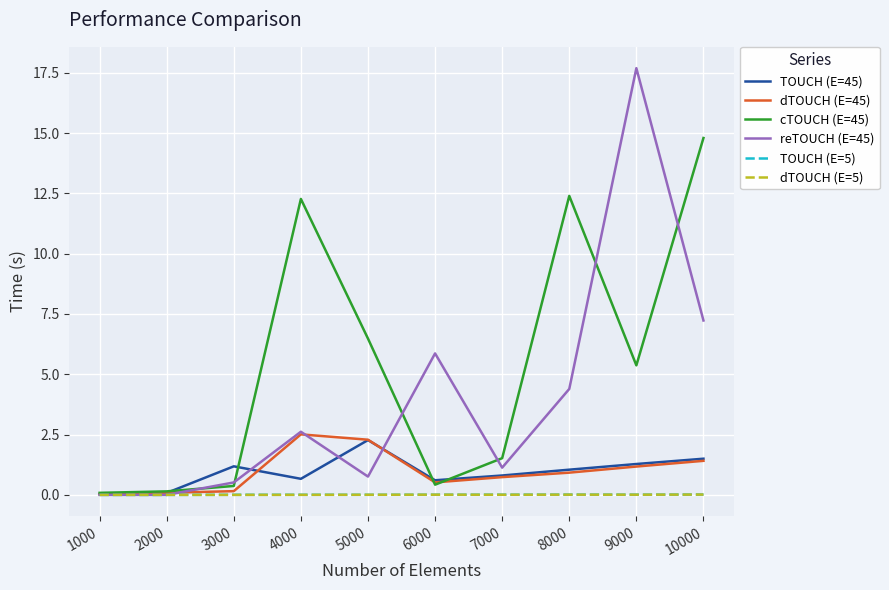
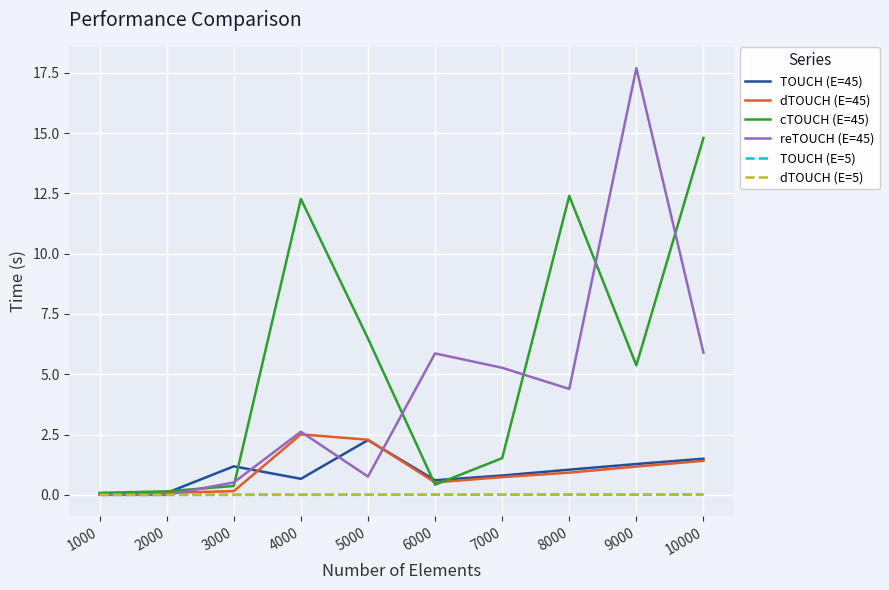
  {
    "TOUCH (E=45)": {
      "3000": 1.2,
      "4000": 0.7,
      "8000": 1.0
    },
    "dTOUCH (E=45)": {
      "3000": 0.2,
      "4000": 2.5,
      "8000": 0.9
    },
    "cTOUCH (E=45)": {
      "3000": 0.4,
      "4000": 12.3,
      "5000": 6.5,
      "7000": 1.5,
      "8000": 12.4,
      "9000": 5.4,
      "10000": 14.8
    },
    "reTOUCH (E=45)": {
      "3000": 0.5,
      "4000": 2.6,
      "5000": 0.8,
      "6000": 5.9,
-     "7000": 1.1,
+     "7000": 5.3,
      "8000": 4.4,
      "9000": 17.7,
-     "10000": 7.2
+     "10000": 5.9
    }
  }
